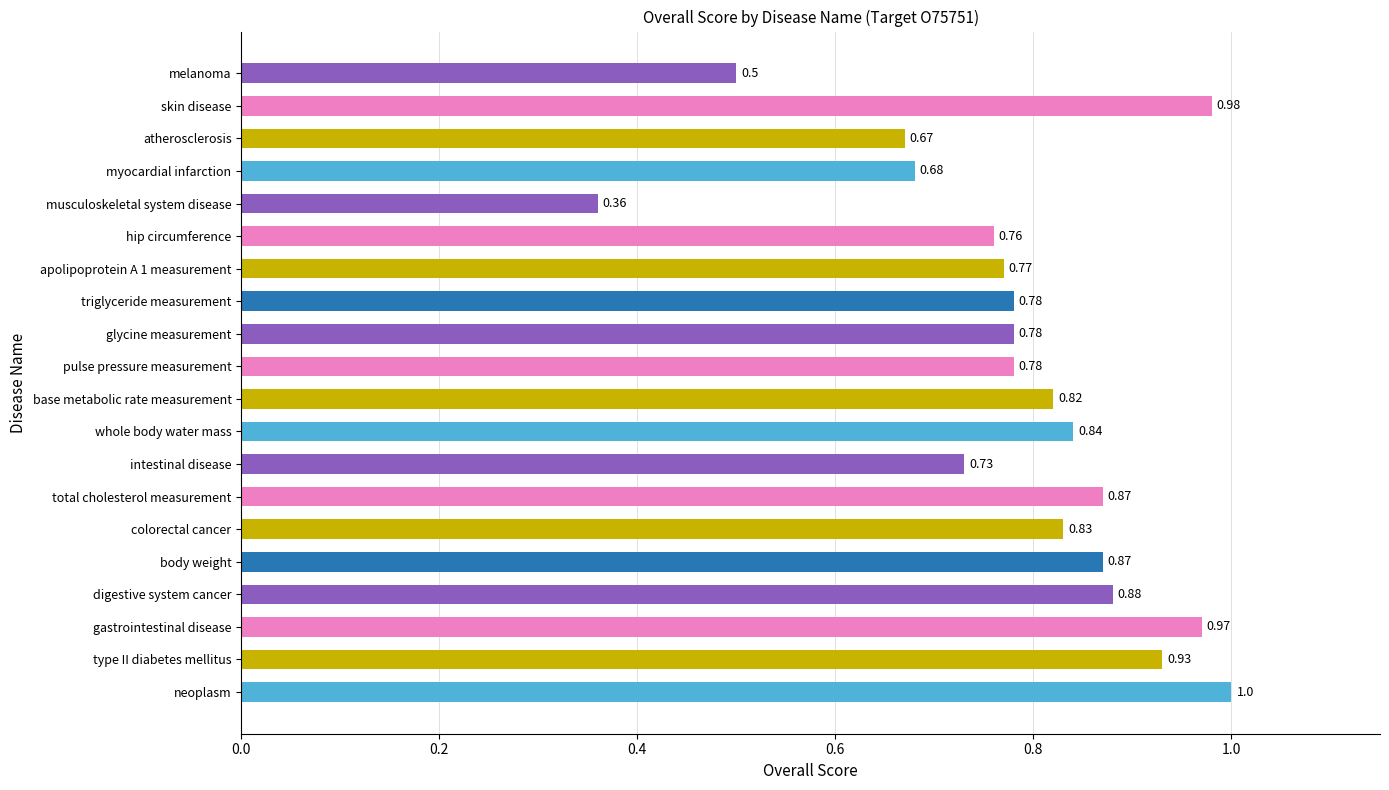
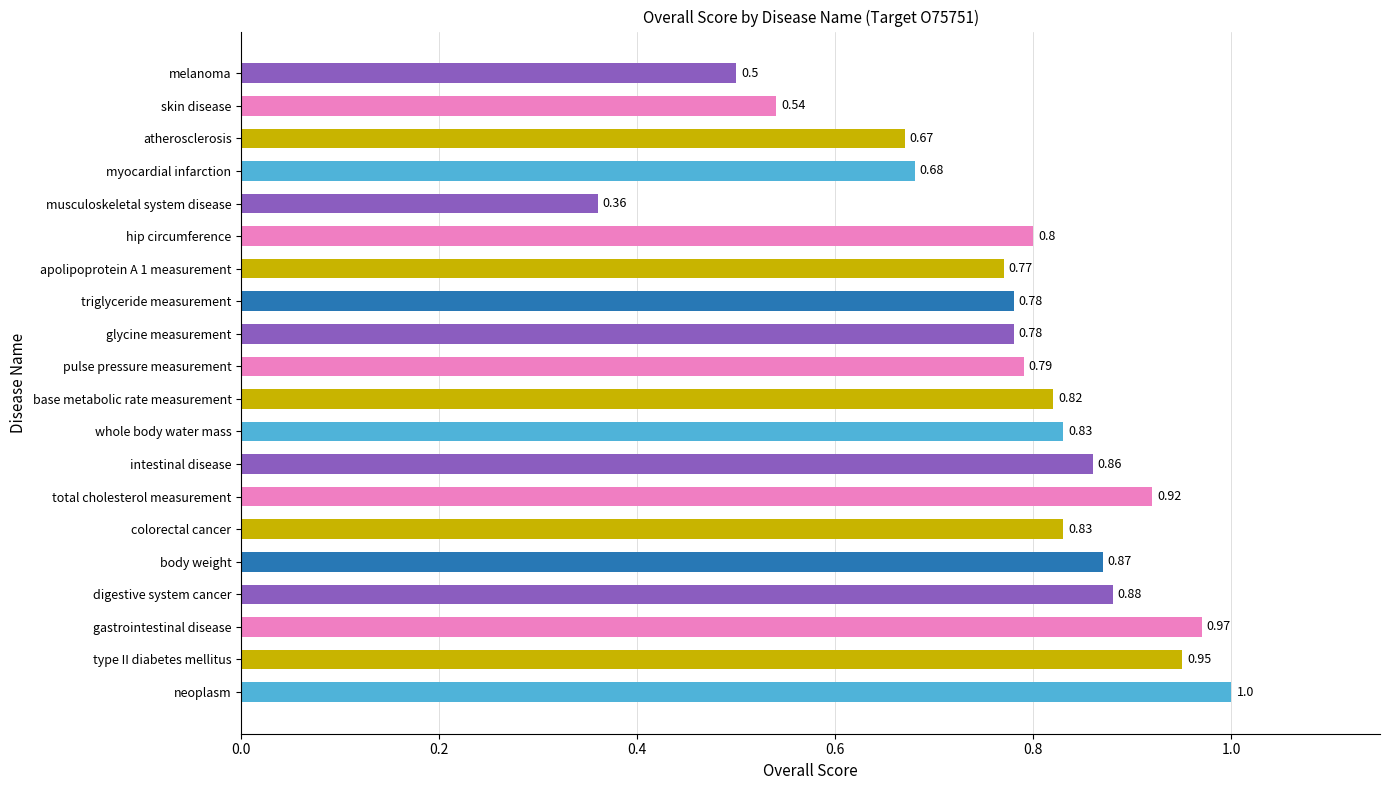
  {
    "melanoma": 0.5,
-   "skin disease": 0.98,
+   "skin disease": 0.54,
    "atherosclerosis": 0.67,
    "myocardial infarction": 0.68,
    "musculoskeletal system disease": 0.36,
-   "hip circumference": 0.76,
+   "hip circumference": 0.8,
    "apolipoprotein A 1 measurement": 0.77,
    "triglyceride measurement": 0.78,
    "glycine measurement": 0.78,
-   "pulse pressure measurement": 0.78,
+   "pulse pressure measurement": 0.79,
    "base metabolic rate measurement": 0.82,
-   "whole body water mass": 0.84,
-   "intestinal disease": 0.73,
-   "total cholesterol measurement": 0.87,
+   "whole body water mass": 0.83,
+   "intestinal disease": 0.86,
+   "total cholesterol measurement": 0.92,
    "colorectal cancer": 0.83,
    "body weight": 0.87,
    "digestive system cancer": 0.88,
    "gastrointestinal disease": 0.97,
-   "type II diabetes mellitus": 0.93,
+   "type II diabetes mellitus": 0.95,
    "neoplasm": 1.0
  }
